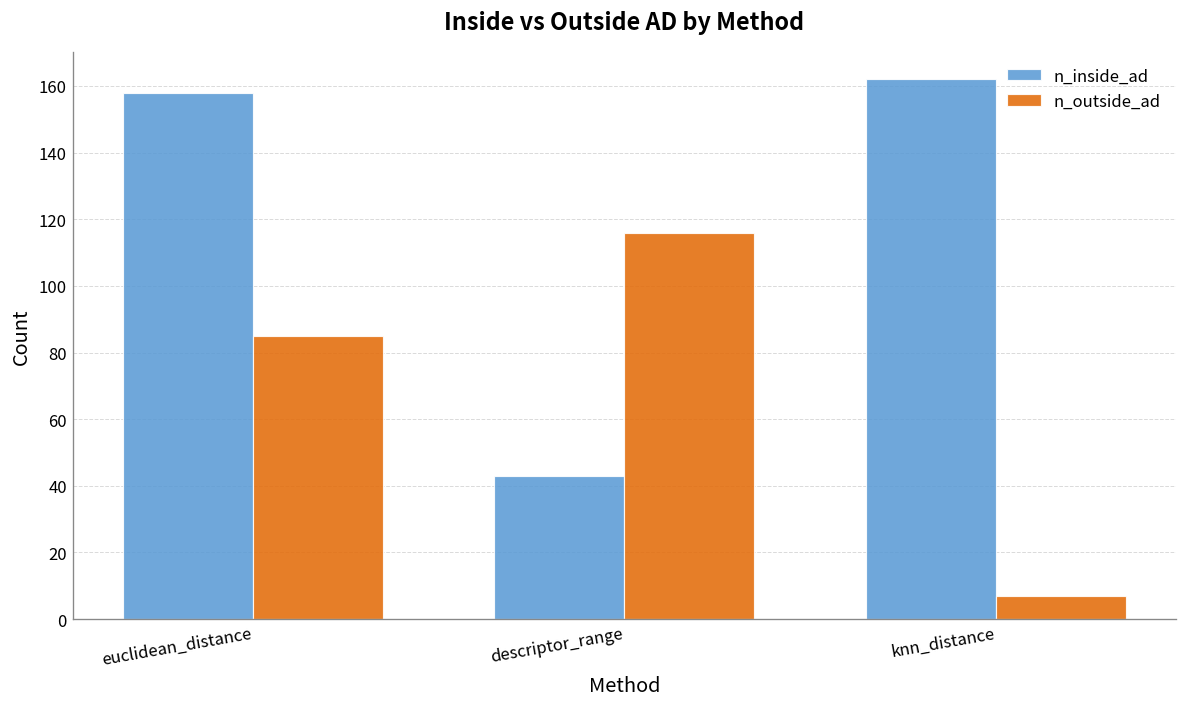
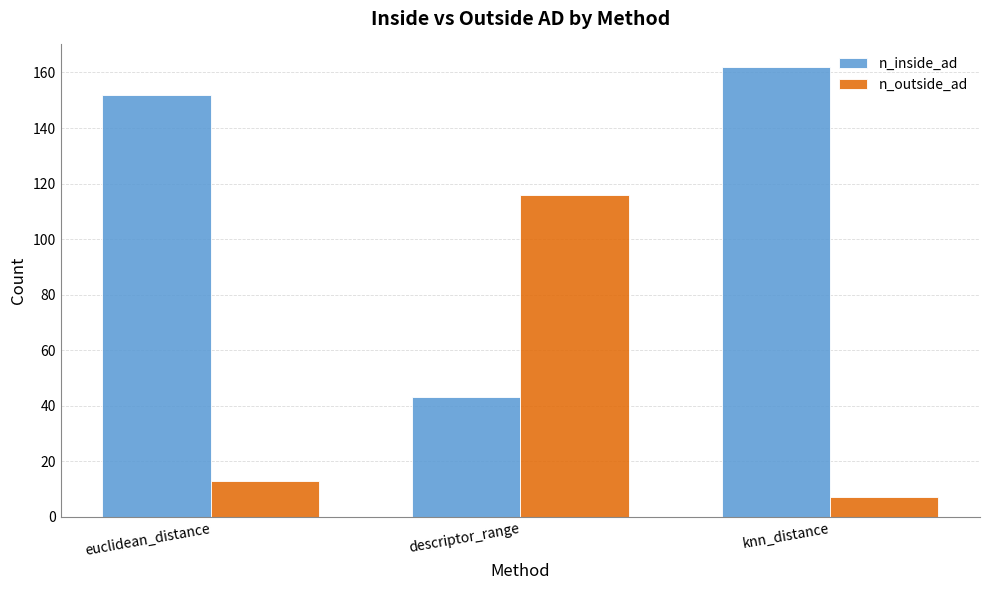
  {
    "n_inside_ad": {
-     "euclidean_distance": 158,
+     "euclidean_distance": 152,
      "descriptor_range": 43,
      "knn_distance": 162
    },
    "n_outside_ad": {
-     "euclidean_distance": 85,
+     "euclidean_distance": 13,
      "descriptor_range": 116,
      "knn_distance": 7
    }
  }
